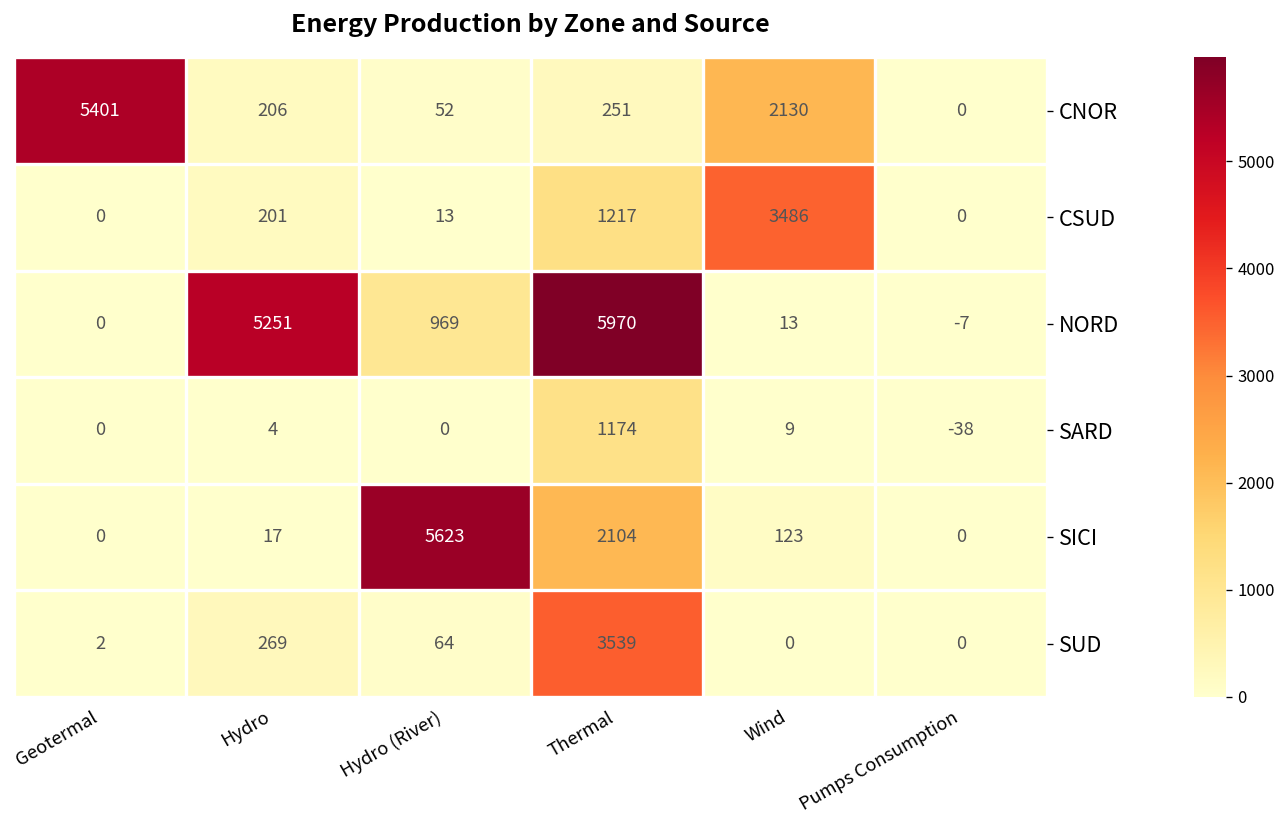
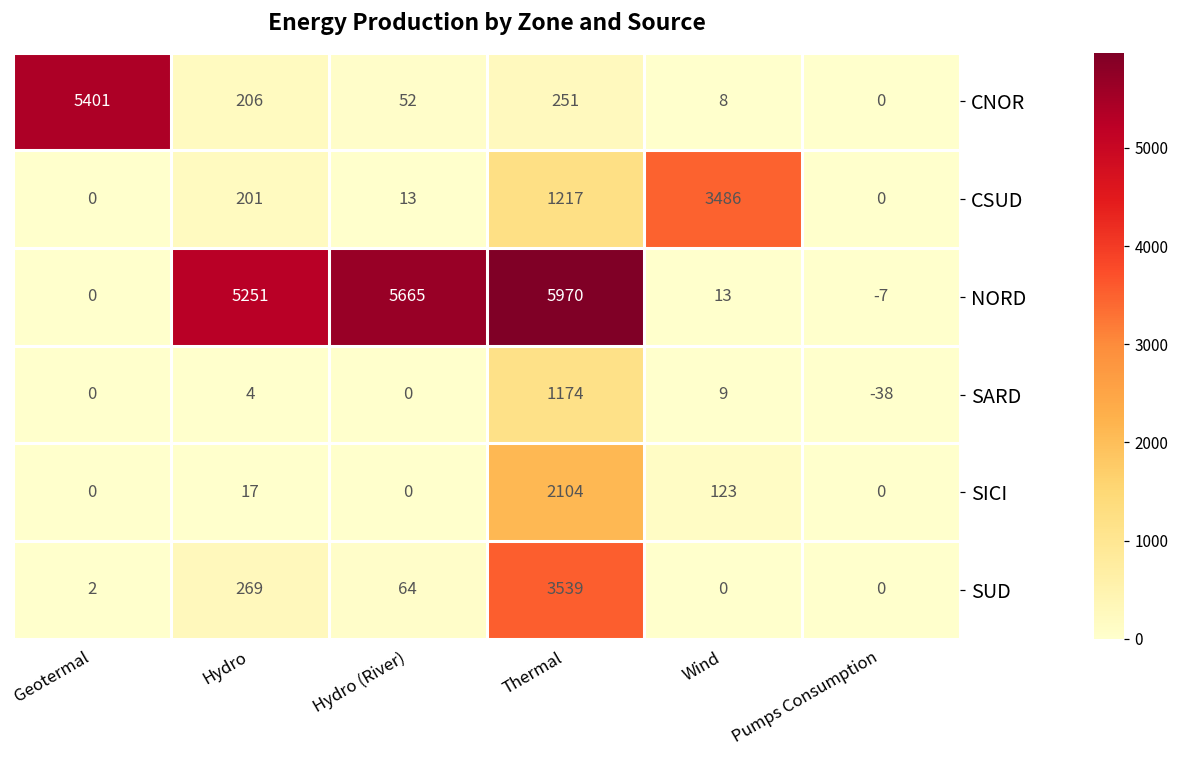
  {
    "CNOR": {
      "Geotermal": 5401,
      "Hydro": 206,
      "Hydro (River)": 52,
      "Thermal": 251,
-     "Wind": 2130,
+     "Wind": 8,
      "Pumps Consumption": 0
    },
    "CSUD": {
      "Geotermal": 0,
      "Hydro": 201,
      "Hydro (River)": 13,
      "Thermal": 1217,
      "Wind": 3486,
      "Pumps Consumption": 0
    },
    "NORD": {
      "Geotermal": 0,
      "Hydro": 5251,
-     "Hydro (River)": 969,
+     "Hydro (River)": 5665,
      "Thermal": 5970,
      "Wind": 13,
      "Pumps Consumption": -7
    },
    "SARD": {
      "Geotermal": 0,
      "Hydro": 4,
      "Hydro (River)": 0,
      "Thermal": 1174,
      "Wind": 9,
      "Pumps Consumption": -38
    },
    "SICI": {
      "Geotermal": 0,
      "Hydro": 17,
-     "Hydro (River)": 5623,
+     "Hydro (River)": 0,
      "Thermal": 2104,
      "Wind": 123,
      "Pumps Consumption": 0
    },
    "SUD": {
      "Geotermal": 2,
      "Hydro": 269,
      "Hydro (River)": 64,
      "Thermal": 3539,
      "Wind": 0,
      "Pumps Consumption": 0
    }
  }
